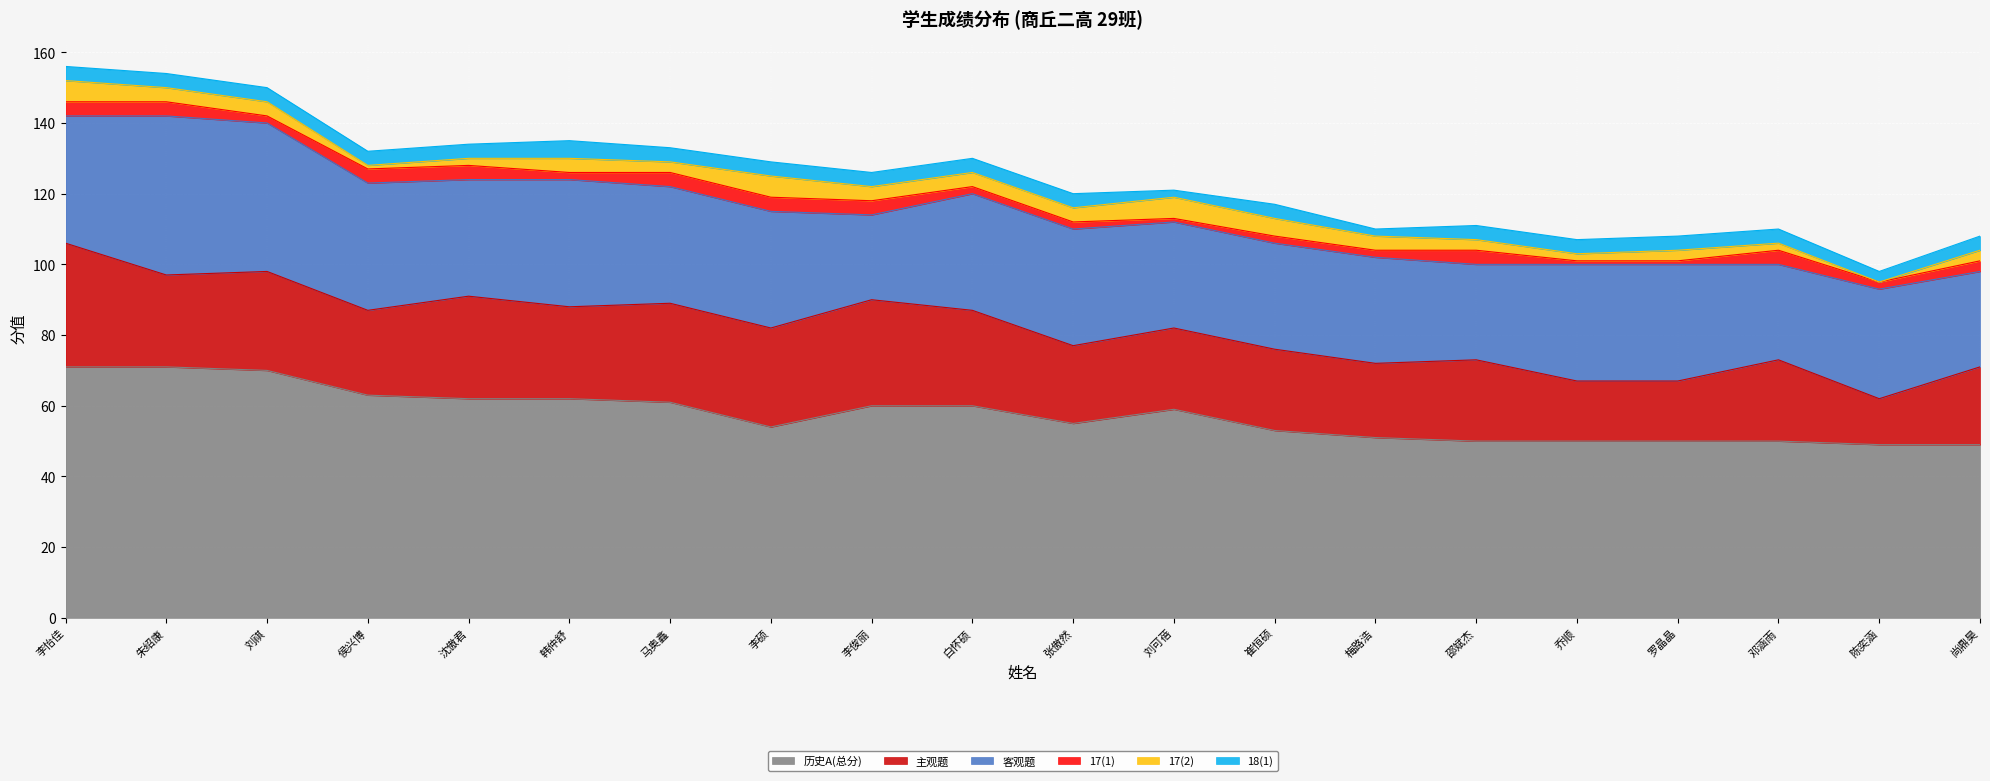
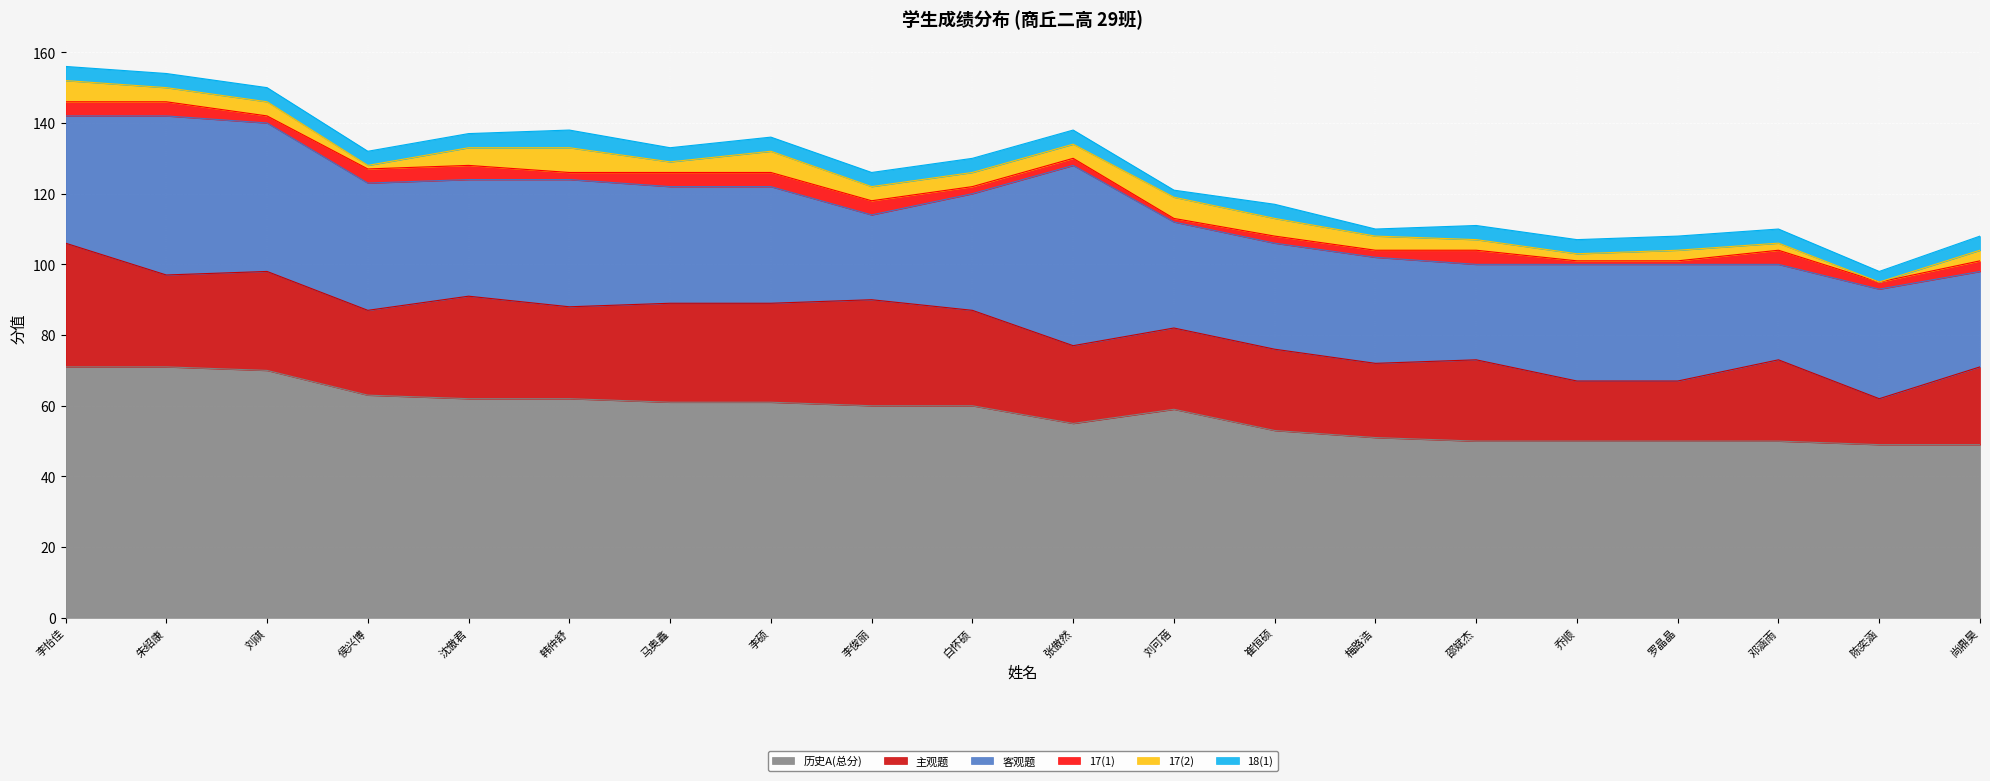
  {
    "历史A(总分)": {
      "李怡佳": 71,
      "朱绍康": 71,
      "刘祺": 70,
      "侯兴博": 63,
      "沈傲君": 62,
      "韩仲舒": 62,
      "马奥鑫": 61,
-     "李硕": 54,
+     "李硕": 61,
      "李俊丽": 60,
      "白怀硕": 60,
      "张傲然": 55,
      "刘可蓓": 59,
      "崔恒硕": 53,
      "梅路浩": 51,
      "邵斌杰": 50,
      "乔顺": 50,
      "罗晶晶": 50,
      "邓涵雨": 50,
      "陈奕涵": 49,
      "尚鼎昊": 49
    },
    "客观题": {
      "李怡佳": 36,
      "朱绍康": 45,
      "刘祺": 42,
      "侯兴博": 36,
      "沈傲君": 33,
      "韩仲舒": 36,
      "马奥鑫": 33,
      "李硕": 33,
      "李俊丽": 24,
      "白怀硕": 33,
-     "张傲然": 33,
+     "张傲然": 51,
      "刘可蓓": 30,
      "崔恒硕": 30,
      "梅路浩": 30,
      "邵斌杰": 27,
      "乔顺": 33,
      "罗晶晶": 33,
      "邓涵雨": 27,
      "陈奕涵": 31,
      "尚鼎昊": 27
    },
    "17(2)": {
      "李怡佳": 6,
      "朱绍康": 4,
      "刘祺": 4,
      "侯兴博": 1,
-     "沈傲君": 2,
-     "韩仲舒": 4,
+     "沈傲君": 5,
+     "韩仲舒": 7,
      "马奥鑫": 3,
      "李硕": 6,
      "李俊丽": 4,
      "白怀硕": 4,
      "张傲然": 4,
      "刘可蓓": 6,
      "崔恒硕": 5,
      "梅路浩": 4,
      "邵斌杰": 3,
      "乔顺": 2,
      "罗晶晶": 3,
      "邓涵雨": 2,
      "尚鼎昊": 3
    },
    "18(1)": {
      "李怡佳": 4,
      "朱绍康": 4,
      "刘祺": 4,
      "侯兴博": 4,
      "沈傲君": 4,
      "韩仲舒": 5,
      "马奥鑫": 4,
      "李硕": 4,
      "李俊丽": 4,
      "白怀硕": 4,
      "张傲然": 4,
      "刘可蓓": 2,
      "崔恒硕": 4,
      "梅路浩": 2,
      "邵斌杰": 4,
      "乔顺": 4,
      "罗晶晶": 4,
      "邓涵雨": 4,
      "陈奕涵": 3,
      "尚鼎昊": 4
    }
  }
